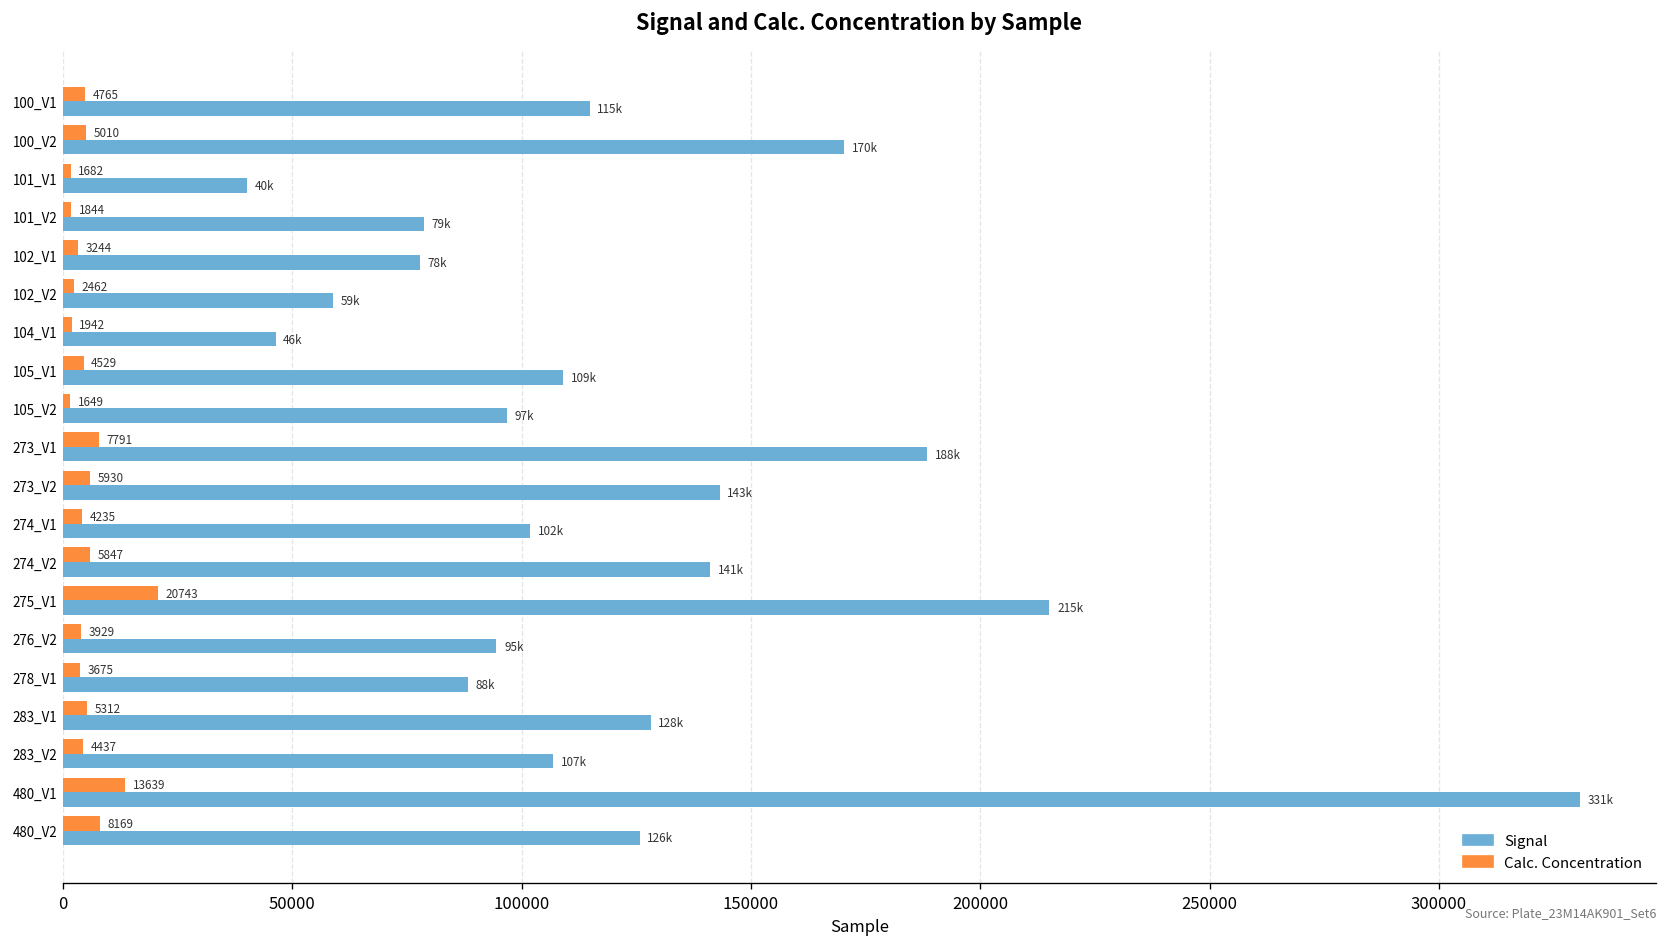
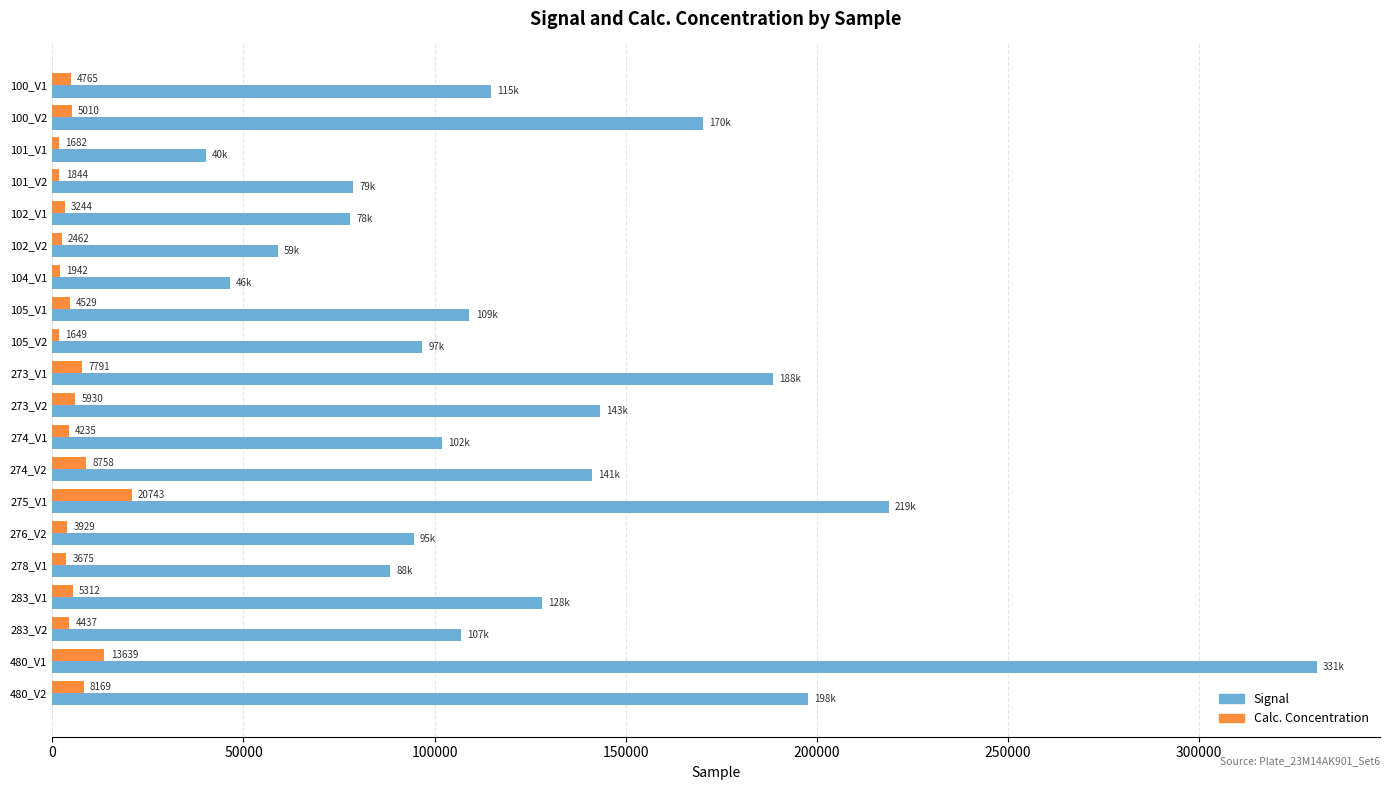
  {
    "Signal": {
      "100_V1": "115k",
      "100_V2": "170k",
      "101_V1": "40k",
      "101_V2": "79k",
      "102_V1": "78k",
      "102_V2": "59k",
      "104_V1": "46k",
      "105_V1": "109k",
      "105_V2": "97k",
      "273_V1": "188k",
      "273_V2": "143k",
      "274_V1": "102k",
      "274_V2": "141k",
-     "275_V1": "215k",
+     "275_V1": "219k",
      "276_V2": "95k",
      "278_V1": "88k",
      "283_V1": "128k",
      "283_V2": "107k",
      "480_V1": "331k",
-     "480_V2": "126k"
+     "480_V2": "198k"
    },
    "Calc. Concentration": {
      "100_V1": "4765",
      "100_V2": "5010",
      "101_V1": "1682",
      "101_V2": "1844",
      "102_V1": "3244",
      "102_V2": "2462",
      "104_V1": "1942",
      "105_V1": "4529",
      "105_V2": "1649",
      "273_V1": "7791",
      "273_V2": "5930",
      "274_V1": "4235",
-     "274_V2": "5847",
+     "274_V2": "8758",
      "275_V1": "20743",
      "276_V2": "3929",
      "278_V1": "3675",
      "283_V1": "5312",
      "283_V2": "4437",
      "480_V1": "13639",
      "480_V2": "8169"
    }
  }
